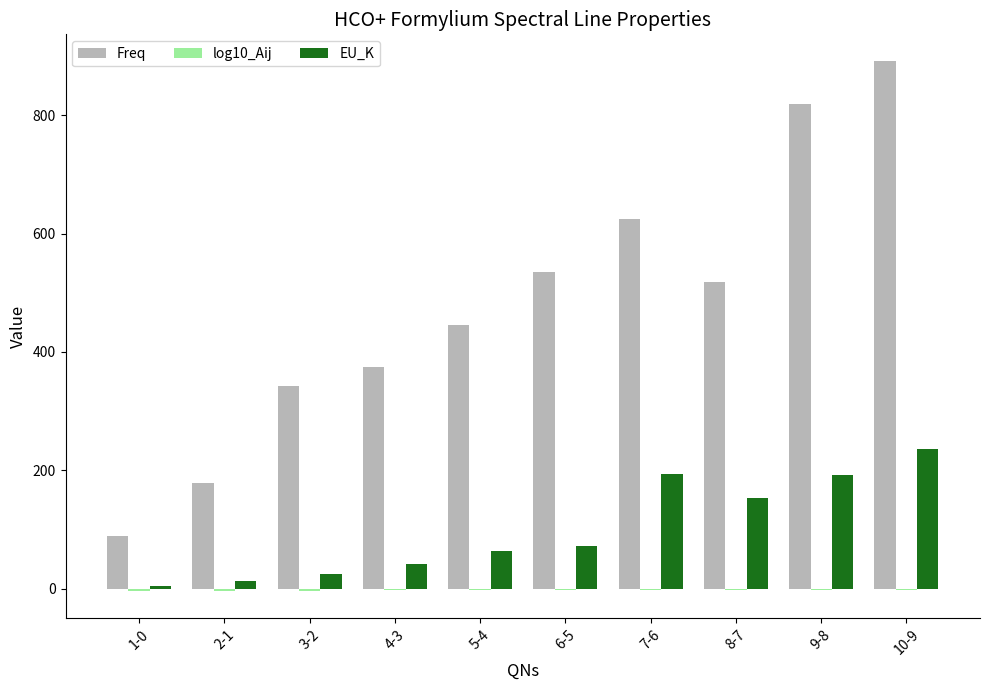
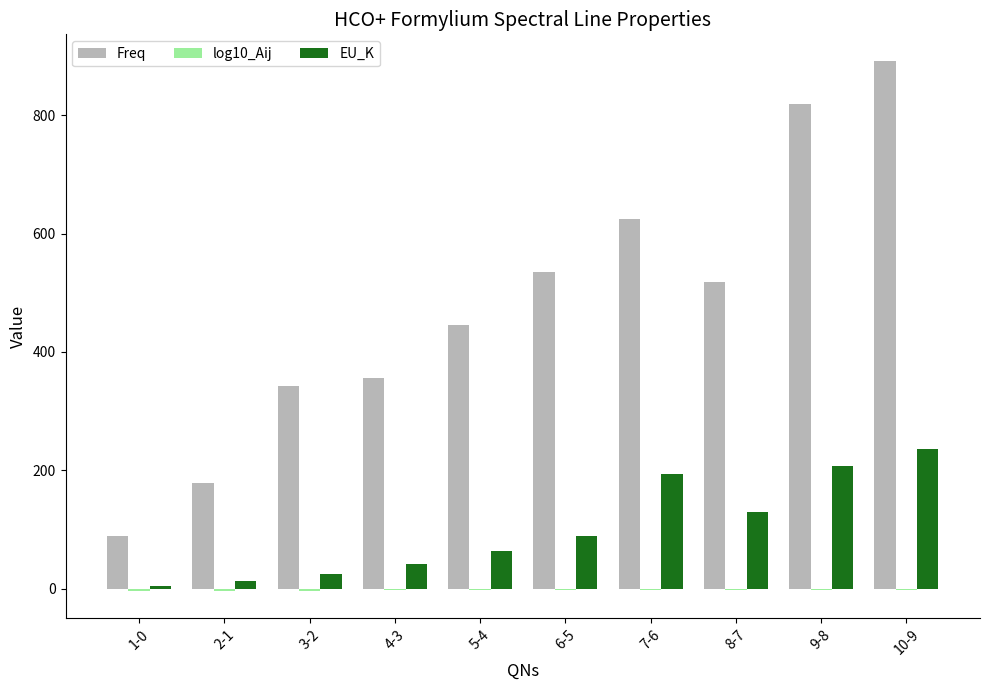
  {
    "Freq": {
      "1-0": 90,
      "2-1": 180,
      "3-2": 340,
-     "4-3": 370,
+     "4-3": 360,
      "5-4": 450,
      "6-5": 540,
      "7-6": 620,
      "8-7": 520,
      "9-8": 820,
      "10-9": 890
    },
    "log10_Aij": {
      "1-0": 0
    },
    "EU_K": {
      "1-0": 0,
      "2-1": 10,
      "3-2": 30,
      "4-3": 40,
      "5-4": 60,
-     "6-5": 70,
+     "6-5": 90,
      "7-6": 190,
-     "8-7": 150,
-     "9-8": 190,
+     "8-7": 130,
+     "9-8": 210,
      "10-9": 240
    }
  }
